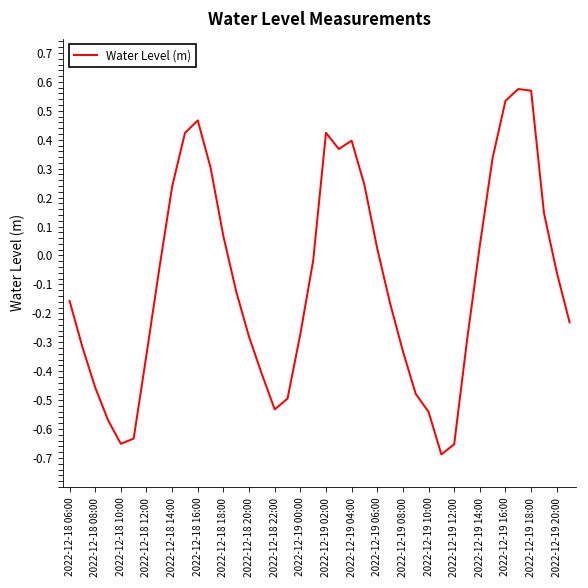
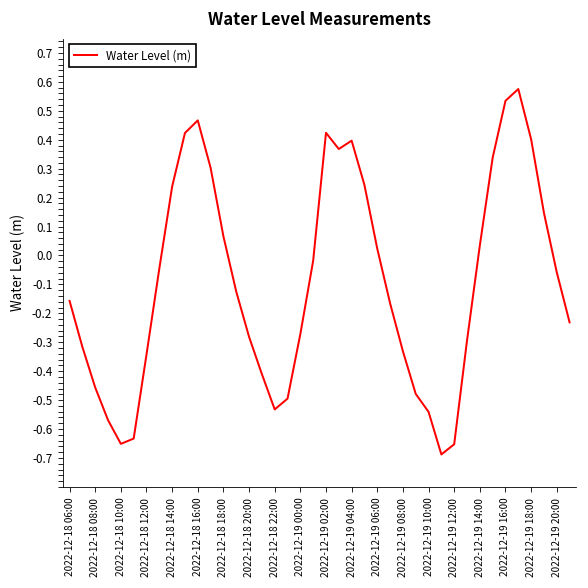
  {
    "2022-12-18 06:00": -0.16,
    "2022-12-18 08:00": -0.46,
    "2022-12-18 10:00": -0.65,
    "2022-12-18 12:00": -0.34,
    "2022-12-18 14:00": 0.24,
    "2022-12-18 16:00": 0.47,
    "2022-12-18 18:00": 0.07,
    "2022-12-18 20:00": -0.28,
    "2022-12-18 22:00": -0.53,
    "2022-12-19 00:00": -0.27,
    "2022-12-19 02:00": 0.42,
    "2022-12-19 04:00": 0.40,
    "2022-12-19 06:00": 0.02,
    "2022-12-19 08:00": -0.33,
    "2022-12-19 10:00": -0.54,
    "2022-12-19 12:00": -0.65,
    "2022-12-19 14:00": 0.03,
    "2022-12-19 16:00": 0.53,
-   "2022-12-19 18:00": 0.57,
+   "2022-12-19 18:00": 0.40,
    "2022-12-19 20:00": -0.06
  }
